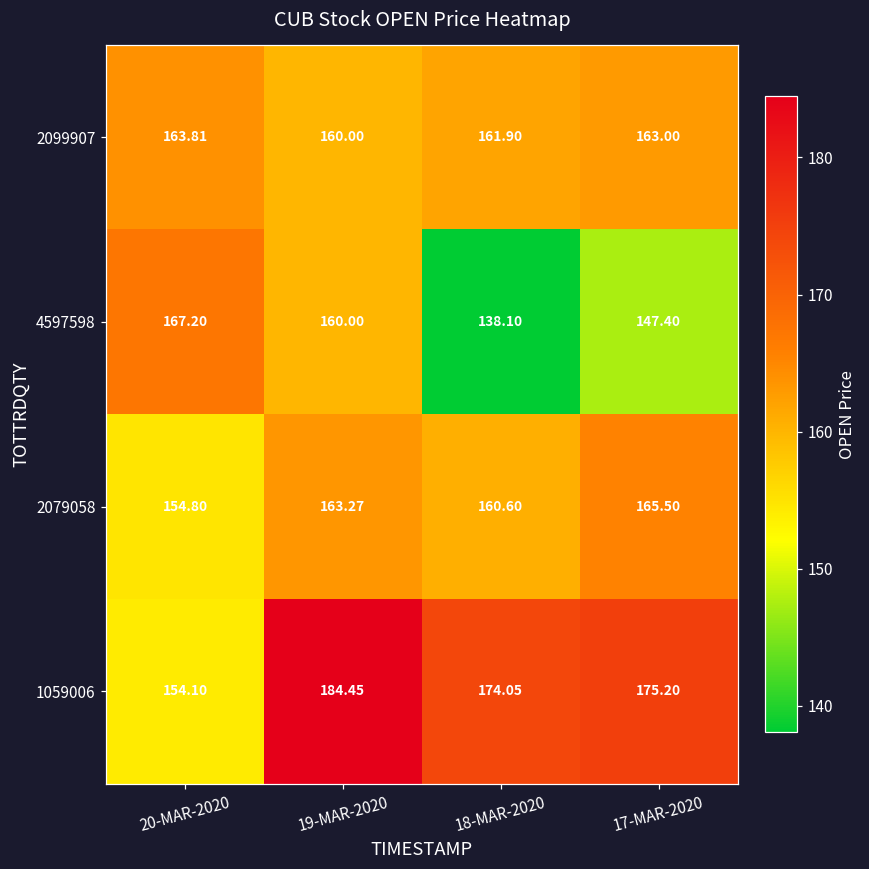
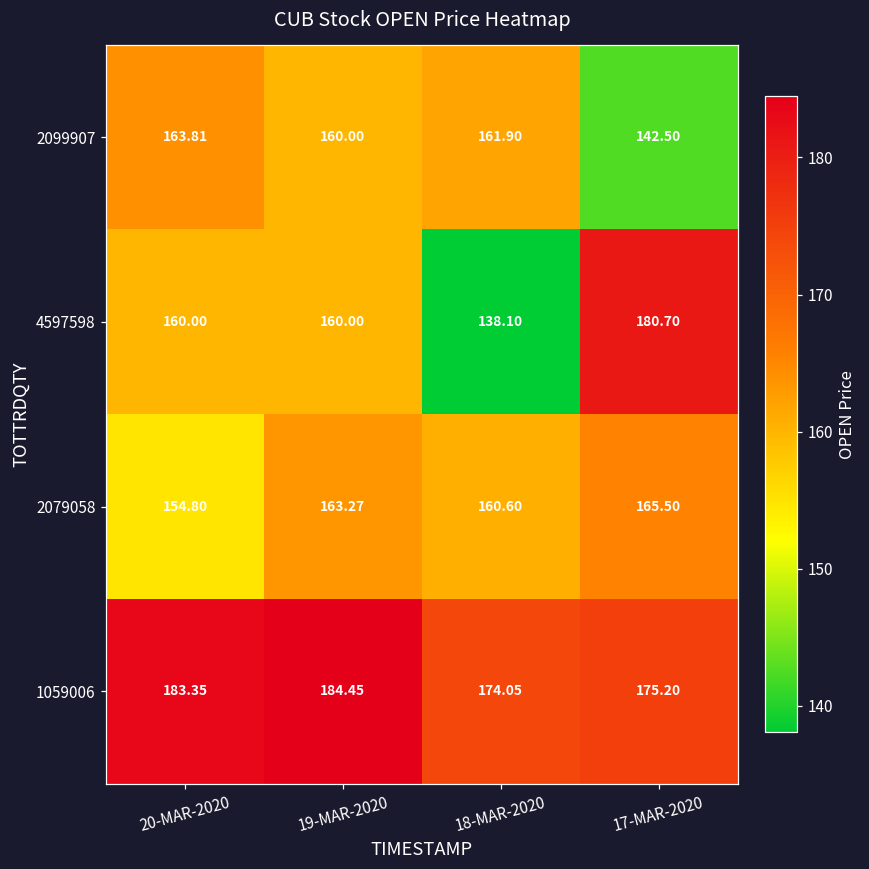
  {
    "2099907": {
      "20-MAR-2020": 163.81,
      "19-MAR-2020": 160.00,
      "18-MAR-2020": 161.90,
-     "17-MAR-2020": 163.00
+     "17-MAR-2020": 142.50
    },
    "4597598": {
-     "20-MAR-2020": 167.20,
+     "20-MAR-2020": 160.00,
      "19-MAR-2020": 160.00,
      "18-MAR-2020": 138.10,
-     "17-MAR-2020": 147.40
+     "17-MAR-2020": 180.70
    },
    "2079058": {
      "20-MAR-2020": 154.80,
      "19-MAR-2020": 163.27,
      "18-MAR-2020": 160.60,
      "17-MAR-2020": 165.50
    },
    "1059006": {
-     "20-MAR-2020": 154.10,
+     "20-MAR-2020": 183.35,
      "19-MAR-2020": 184.45,
      "18-MAR-2020": 174.05,
      "17-MAR-2020": 175.20
    }
  }
